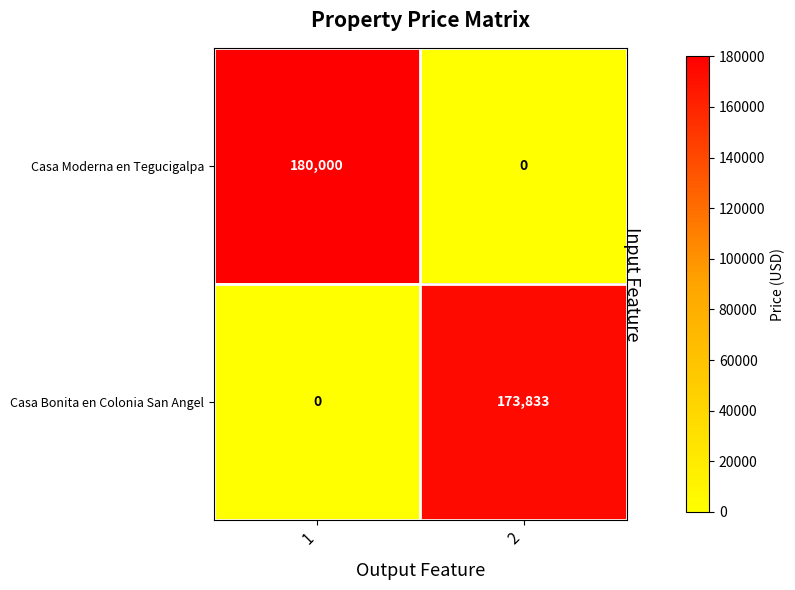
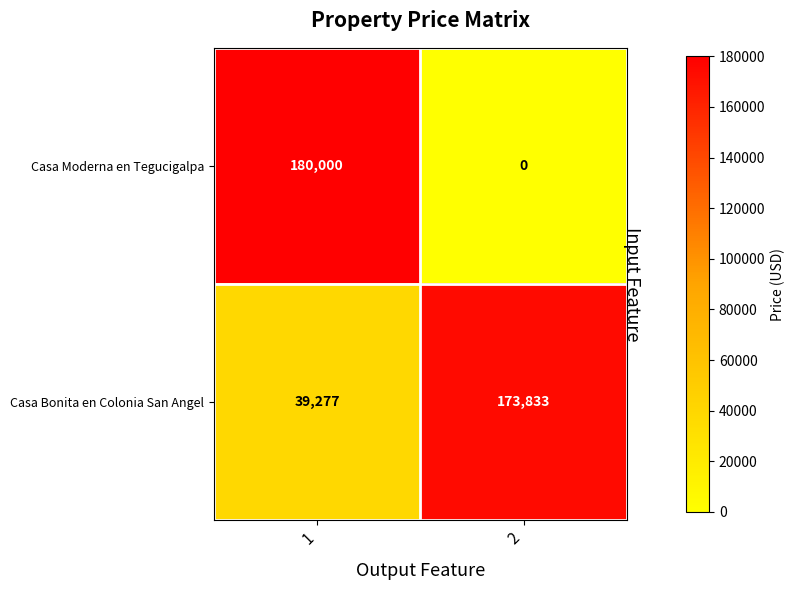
  {
    "Casa Moderna en Tegucigalpa": {
      "1": "180,000",
      "2": "0"
    },
    "Casa Bonita en Colonia San Angel": {
-     "1": "0",
+     "1": "39,277",
      "2": "173,833"
    }
  }
